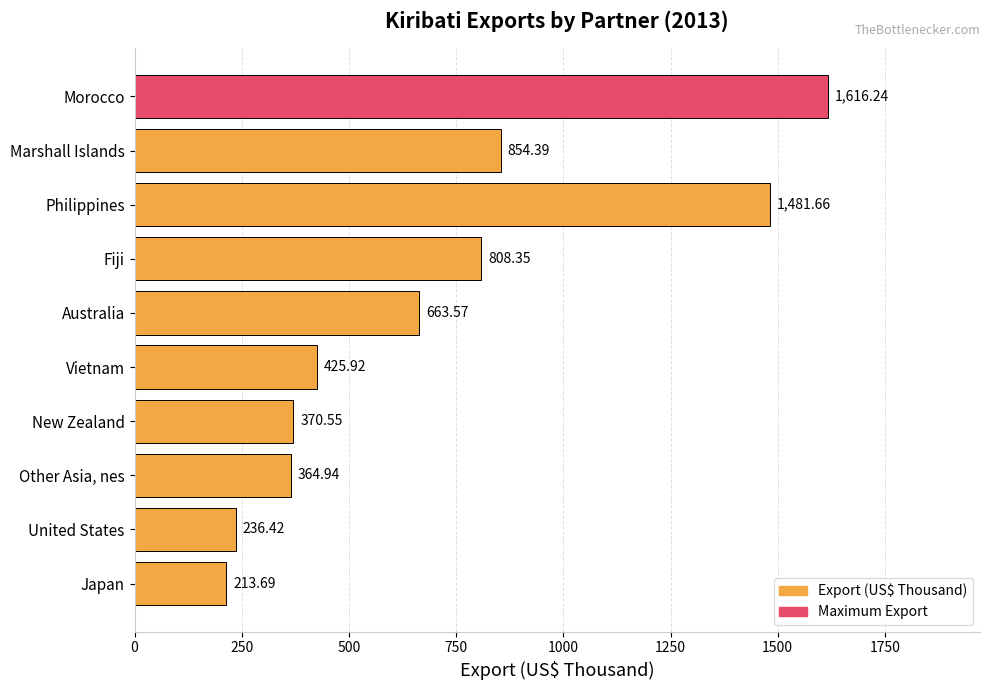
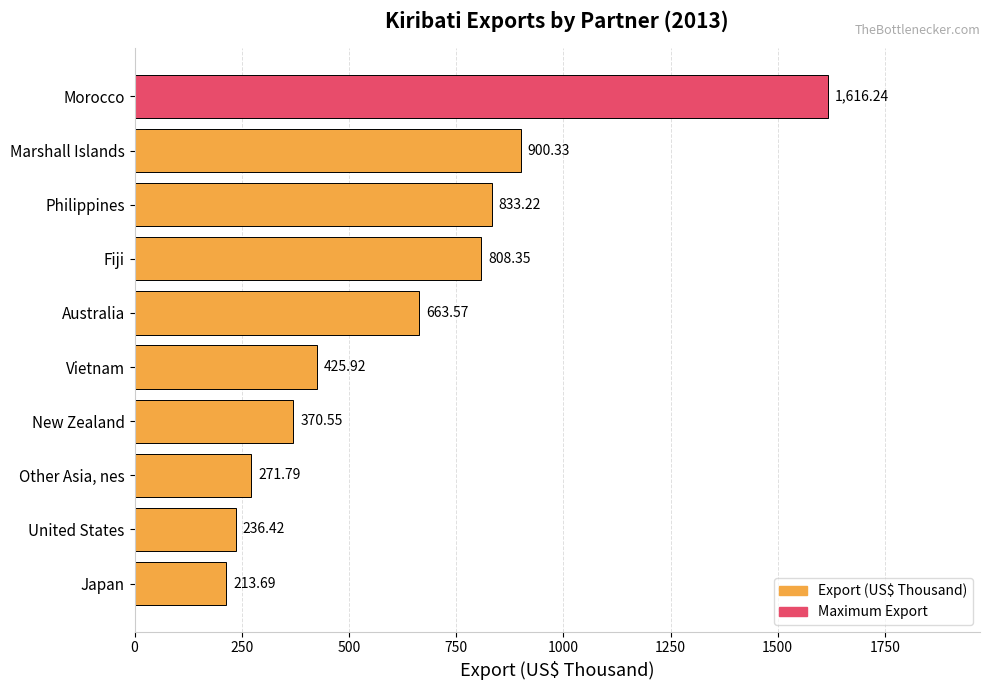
  {
    "Morocco": "1,616.24",
-   "Marshall Islands": "854.39",
-   "Philippines": "1,481.66",
+   "Marshall Islands": "900.33",
+   "Philippines": "833.22",
    "Fiji": "808.35",
    "Australia": "663.57",
    "Vietnam": "425.92",
    "New Zealand": "370.55",
-   "Other Asia, nes": "364.94",
+   "Other Asia, nes": "271.79",
    "United States": "236.42",
    "Japan": "213.69"
  }
